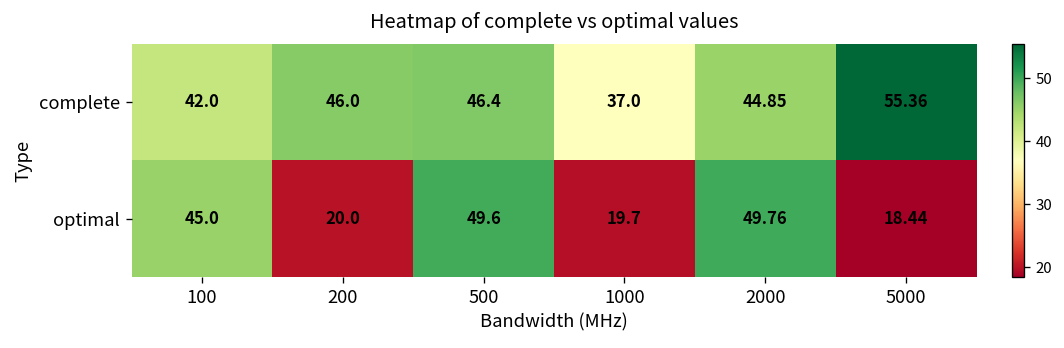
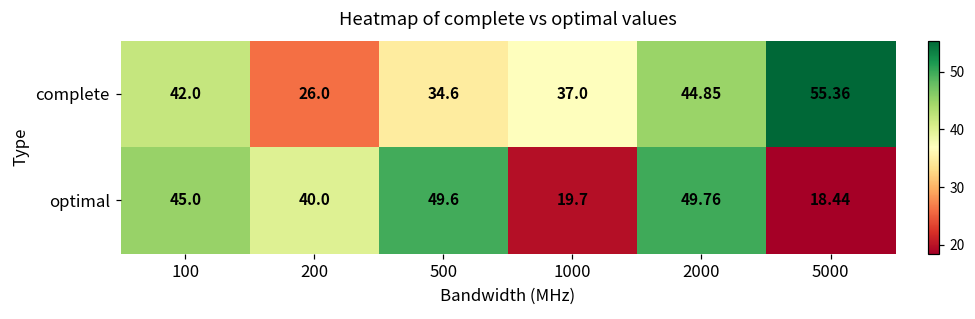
  {
    "complete": {
      "100": 42.0,
-     "200": 46.0,
-     "500": 46.4,
+     "200": 26.0,
+     "500": 34.6,
      "1000": 37.0,
      "2000": 44.85,
      "5000": 55.36
    },
    "optimal": {
      "100": 45.0,
-     "200": 20.0,
+     "200": 40.0,
      "500": 49.6,
      "1000": 19.7,
      "2000": 49.76,
      "5000": 18.44
    }
  }
